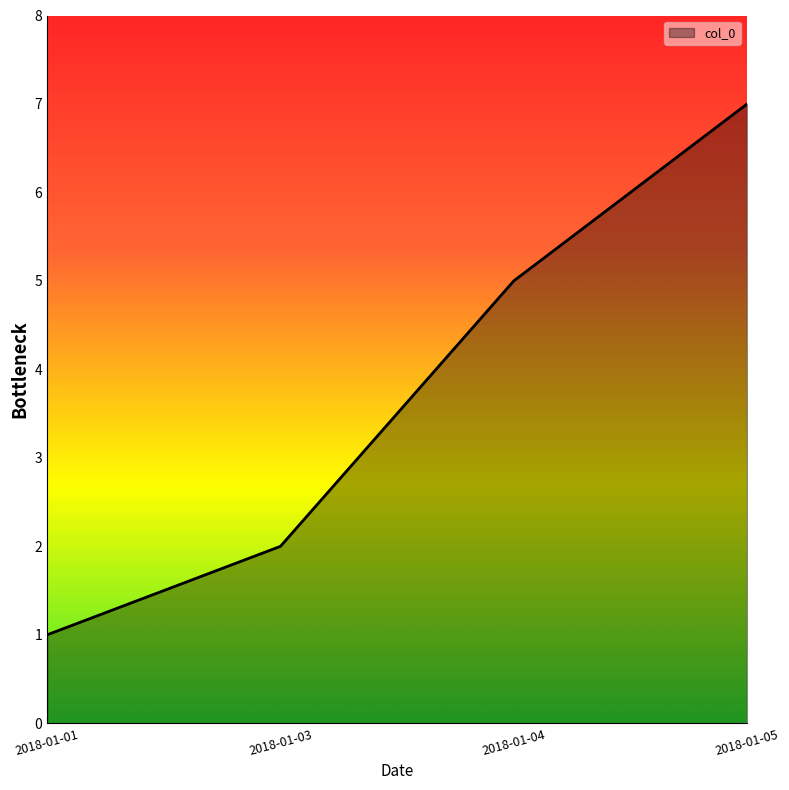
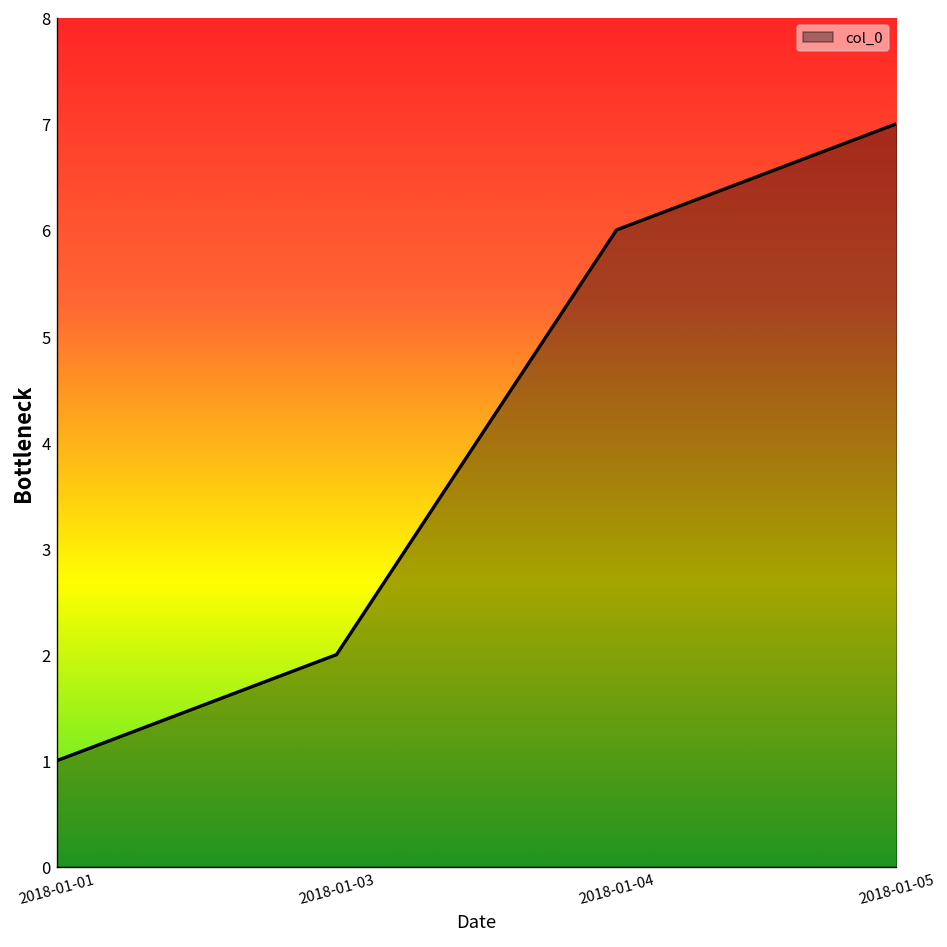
  {
    "2018-01-01": 1,
    "2018-01-03": 2,
-   "2018-01-04": 5,
+   "2018-01-04": 6,
    "2018-01-05": 7
  }
